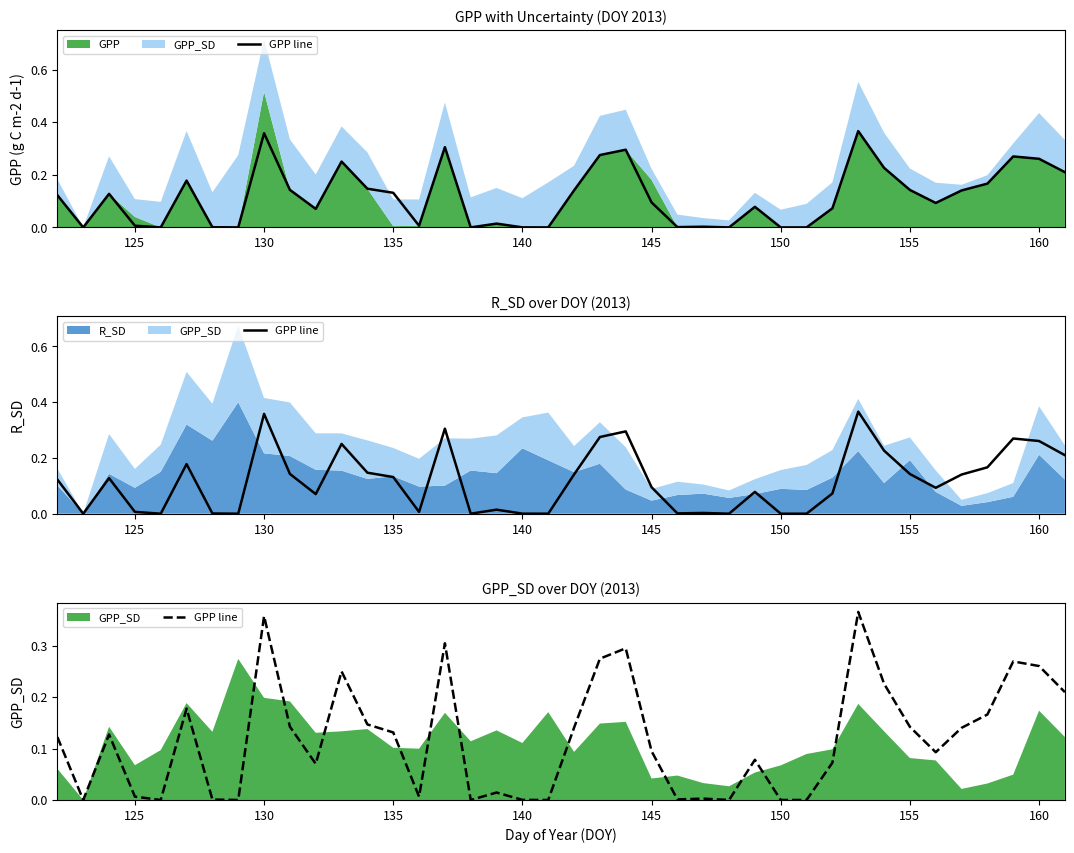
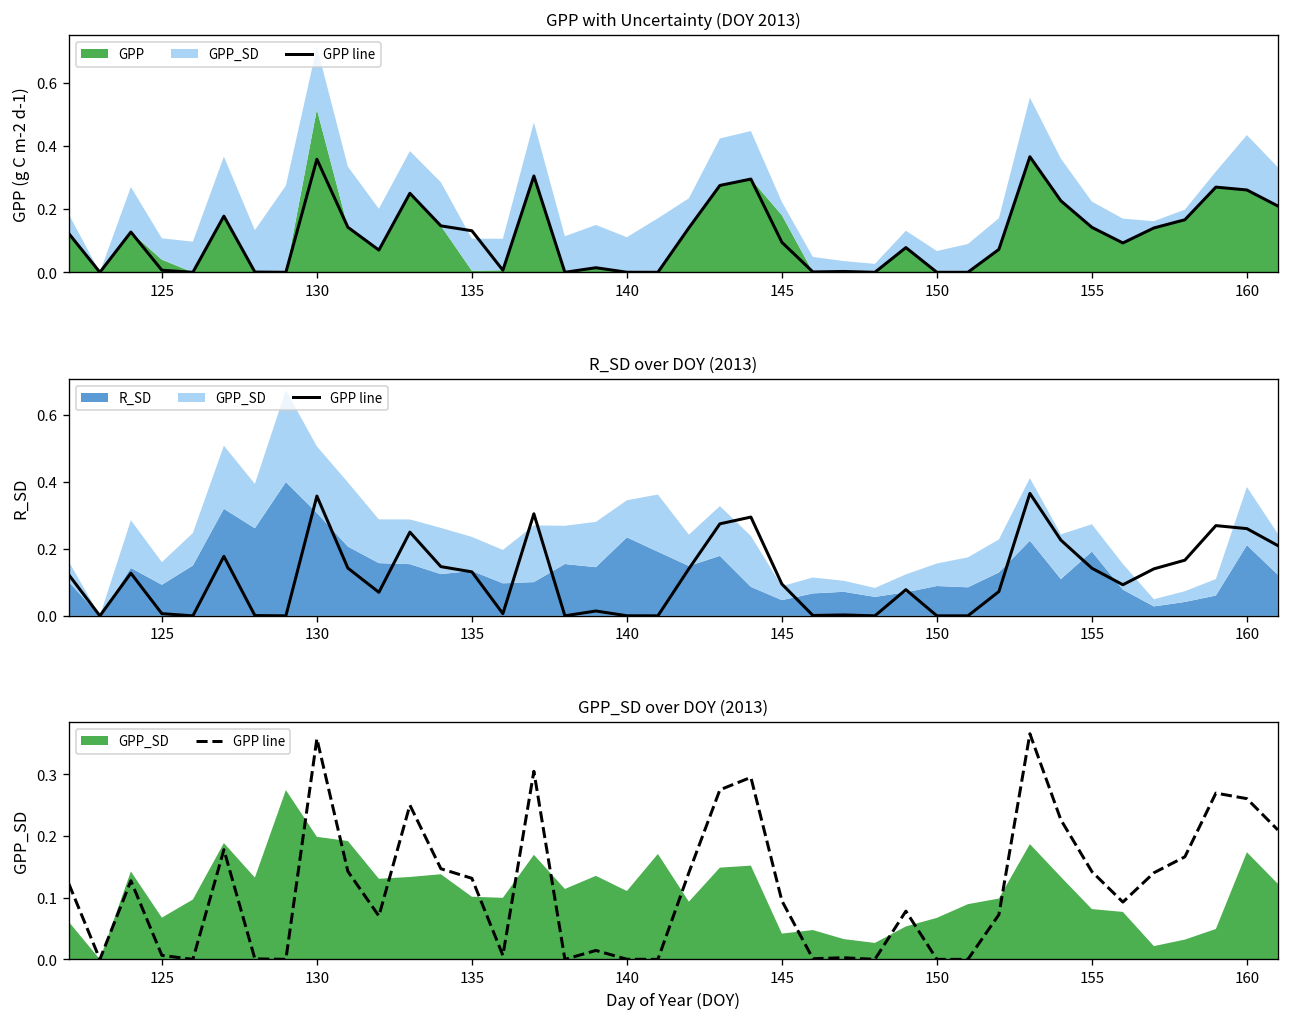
  {
    "GPP with Uncertainty (DOY 2013)": {
      "GPP line": {
        "125": 0.01,
        "130": 0.36,
        "135": 0.13,
        "145": 0.10
      }
    },
    "R_SD over DOY (2013)": {
      "GPP line": {
        "125": 0.01,
        "130": 0.36,
        "140": 0.00,
        "150": 0.00,
        "155": 0.14,
        "160": 0.26
      },
      "R_SD": {
-       "130": 0.22
+       "130": 0.31
      }
    },
    "GPP_SD over DOY (2013)": {
      "GPP line": {
        "125": 0.01,
        "130": 0.36,
        "135": 0.13,
        "140": 0.00,
        "145": 0.10,
        "150": 0.00,
        "155": 0.14,
        "160": 0.26
      },
      "GPP_SD": {
        "125": 0.07,
        "130": 0.20,
        "135": 0.10,
        "140": 0.11,
        "145": 0.04,
        "150": 0.07,
        "155": 0.08,
        "160": 0.17
      }
    }
  }
